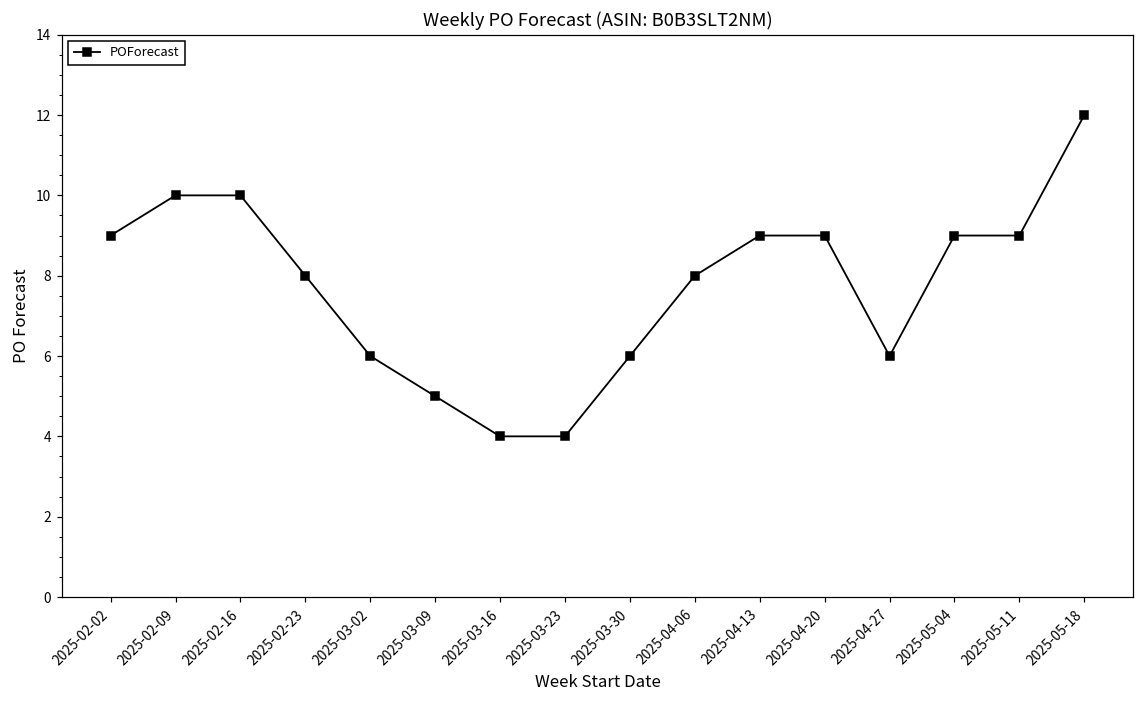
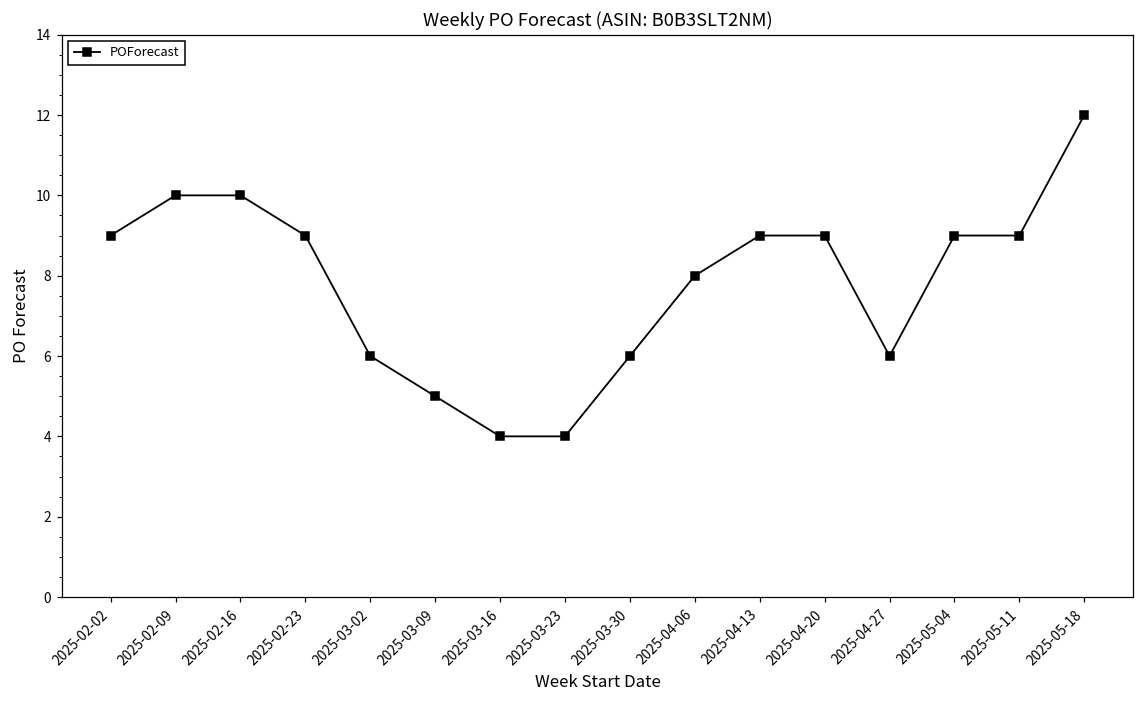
  {
    "2025-02-02": 9,
    "2025-02-09": 10,
    "2025-02-16": 10,
-   "2025-02-23": 8,
+   "2025-02-23": 9,
    "2025-03-02": 6,
    "2025-03-09": 5,
    "2025-03-16": 4,
    "2025-03-23": 4,
    "2025-03-30": 6,
    "2025-04-06": 8,
    "2025-04-13": 9,
    "2025-04-20": 9,
    "2025-04-27": 6,
    "2025-05-04": 9,
    "2025-05-11": 9,
    "2025-05-18": 12
  }
